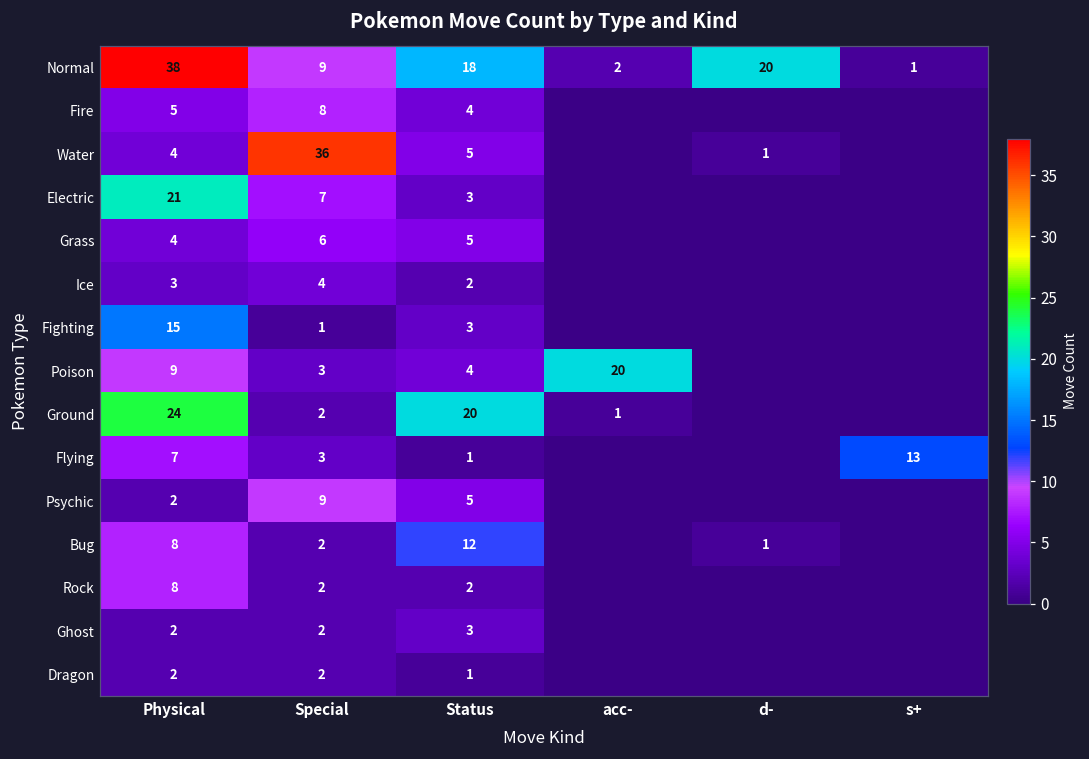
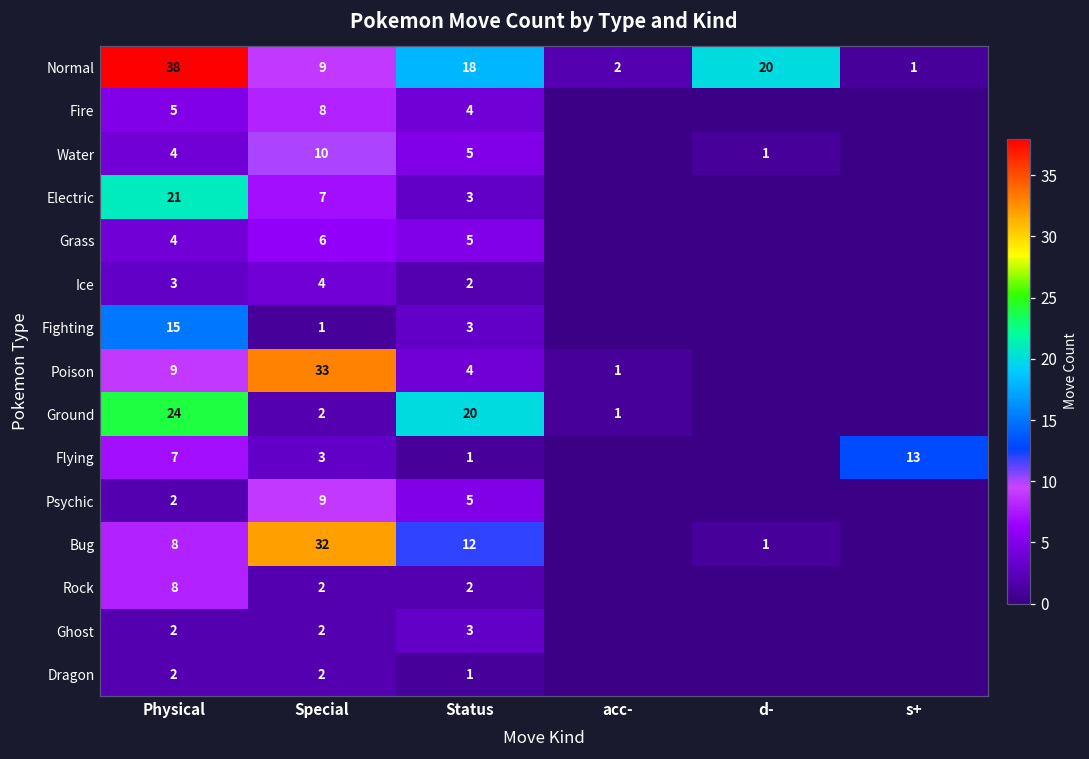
  {
    "Normal": {
      "Physical": 38,
      "Special": 9,
      "Status": 18,
      "acc-": 2,
      "d-": 20,
      "s+": 1
    },
    "Fire": {
      "Physical": 5,
      "Special": 8,
      "Status": 4
    },
    "Water": {
      "Physical": 4,
-     "Special": 36,
+     "Special": 10,
      "Status": 5,
      "d-": 1
    },
    "Electric": {
      "Physical": 21,
      "Special": 7,
      "Status": 3
    },
    "Grass": {
      "Physical": 4,
      "Special": 6,
      "Status": 5
    },
    "Ice": {
      "Physical": 3,
      "Special": 4,
      "Status": 2
    },
    "Fighting": {
      "Physical": 15,
      "Special": 1,
      "Status": 3
    },
    "Poison": {
      "Physical": 9,
-     "Special": 3,
+     "Special": 33,
      "Status": 4,
-     "acc-": 20
+     "acc-": 1
    },
    "Ground": {
      "Physical": 24,
      "Special": 2,
      "Status": 20,
      "acc-": 1
    },
    "Flying": {
      "Physical": 7,
      "Special": 3,
      "Status": 1,
      "s+": 13
    },
    "Psychic": {
      "Physical": 2,
      "Special": 9,
      "Status": 5
    },
    "Bug": {
      "Physical": 8,
-     "Special": 2,
+     "Special": 32,
      "Status": 12,
      "d-": 1
    },
    "Rock": {
      "Physical": 8,
      "Special": 2,
      "Status": 2
    },
    "Ghost": {
      "Physical": 2,
      "Special": 2,
      "Status": 3
    },
    "Dragon": {
      "Physical": 2,
      "Special": 2,
      "Status": 1
    }
  }
